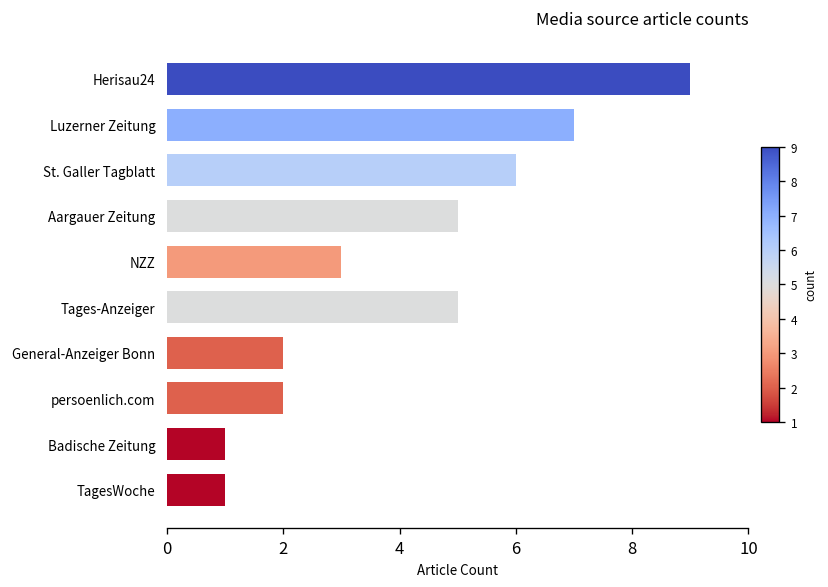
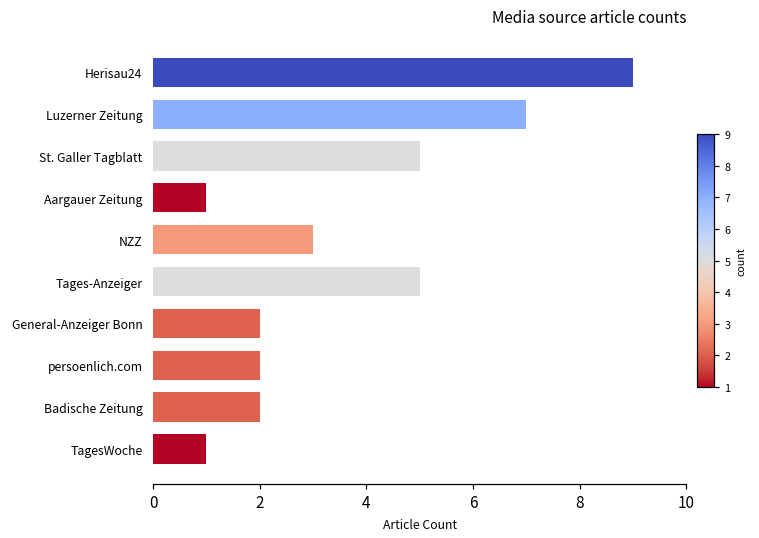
  {
    "Herisau24": 9,
    "Luzerner Zeitung": 7,
-   "St. Galler Tagblatt": 6,
-   "Aargauer Zeitung": 5,
+   "St. Galler Tagblatt": 5,
+   "Aargauer Zeitung": 1,
    "NZZ": 3,
    "Tages-Anzeiger": 5,
    "General-Anzeiger Bonn": 2,
    "persoenlich.com": 2,
-   "Badische Zeitung": 1,
+   "Badische Zeitung": 2,
    "TagesWoche": 1
  }
